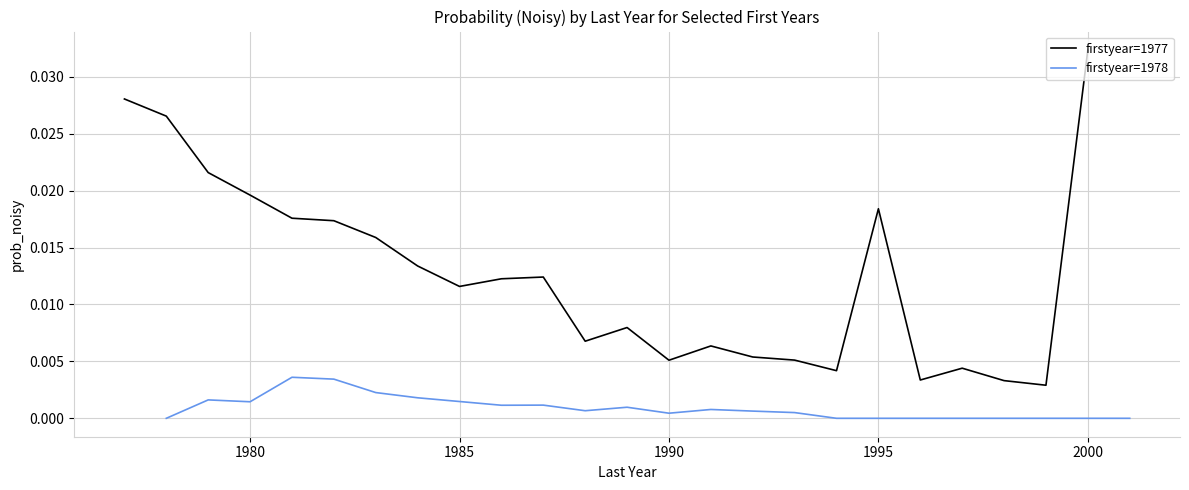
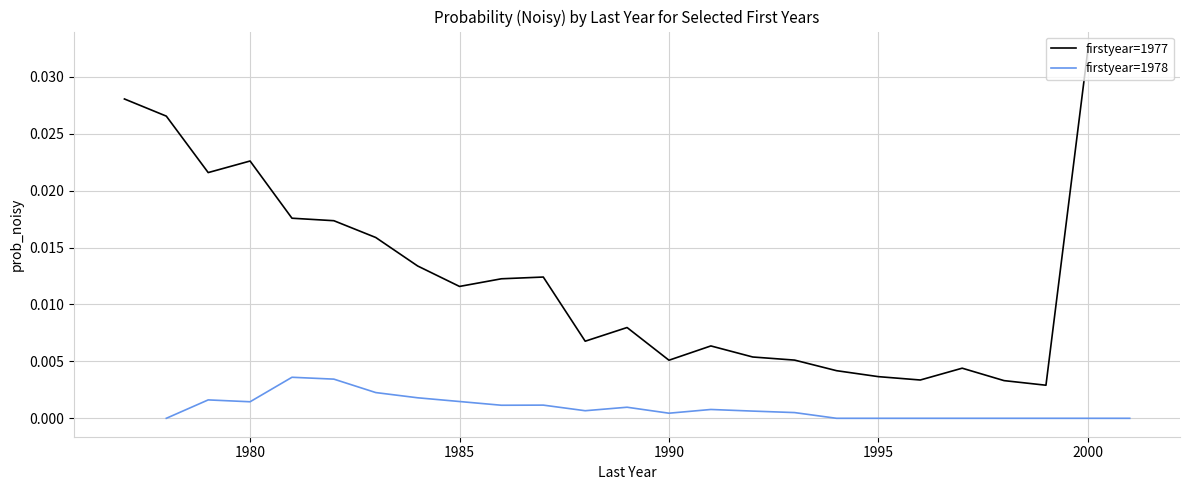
  {
    "firstyear=1977": {
-     "1980": 0.0196,
+     "1980": 0.0226,
      "1985": 0.0116,
      "1990": 0.0051,
-     "1995": 0.0184
+     "1995": 0.0037
    },
    "firstyear=1978": {
      "1980": 0.0015,
      "1985": 0.0015,
      "1990": 0.0004,
      "1995": 0.0000,
      "2000": 0.0000
    }
  }
